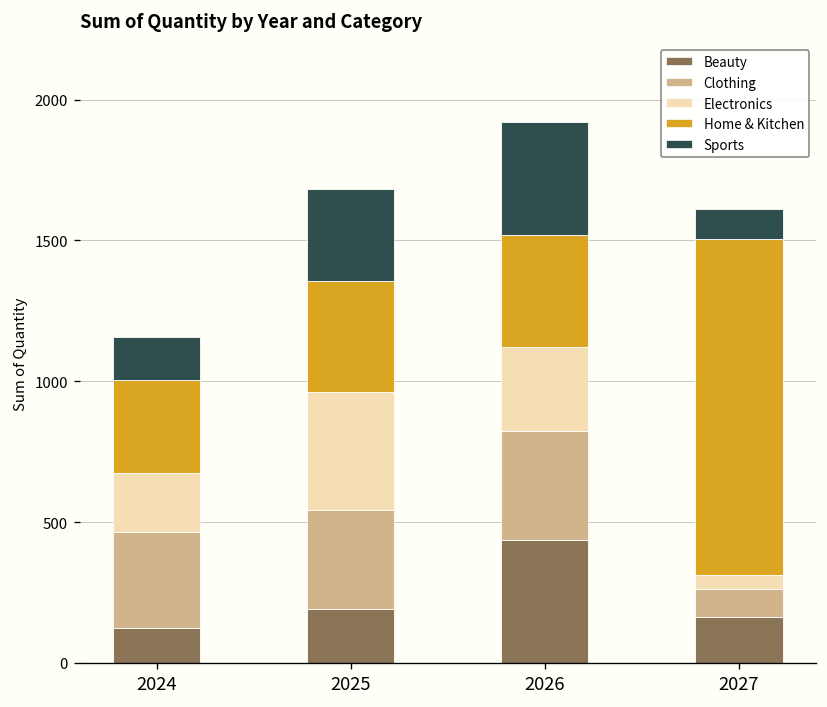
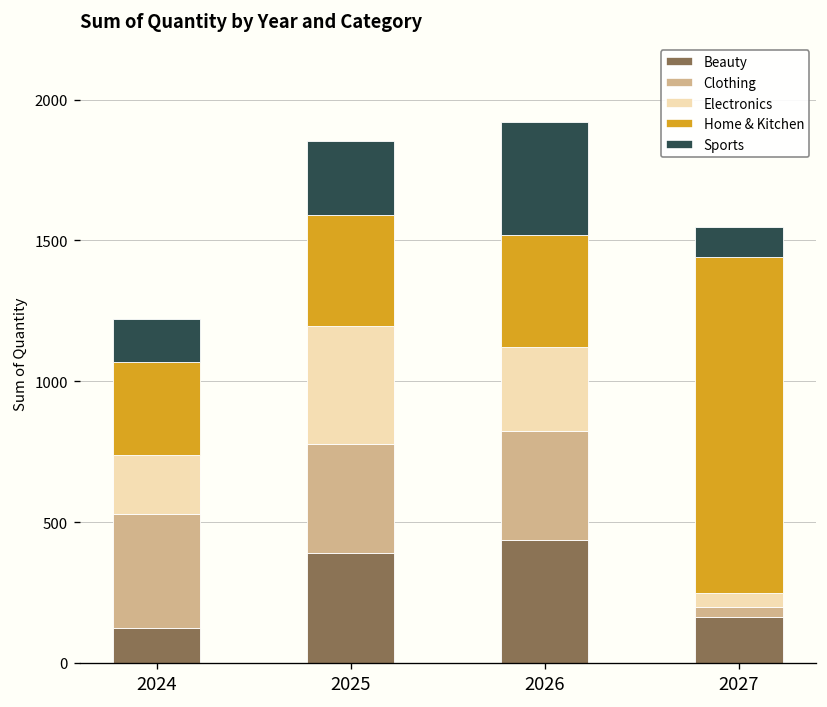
  {
    "Beauty": {
      "2024": 120,
-     "2025": 190,
+     "2025": 390,
      "2026": 440,
      "2027": 160
    },
    "Clothing": {
-     "2024": 340,
-     "2025": 350,
+     "2024": 410,
+     "2025": 390,
      "2026": 390,
-     "2027": 100
+     "2027": 30
    },
    "Electronics": {
      "2024": 210,
      "2025": 420,
      "2026": 300,
      "2027": 50
    },
    "Home & Kitchen": {
      "2024": 330,
      "2025": 400,
      "2026": 400,
      "2027": 1190
    },
    "Sports": {
      "2024": 150,
-     "2025": 330,
+     "2025": 260,
      "2026": 400,
      "2027": 110
    }
  }
